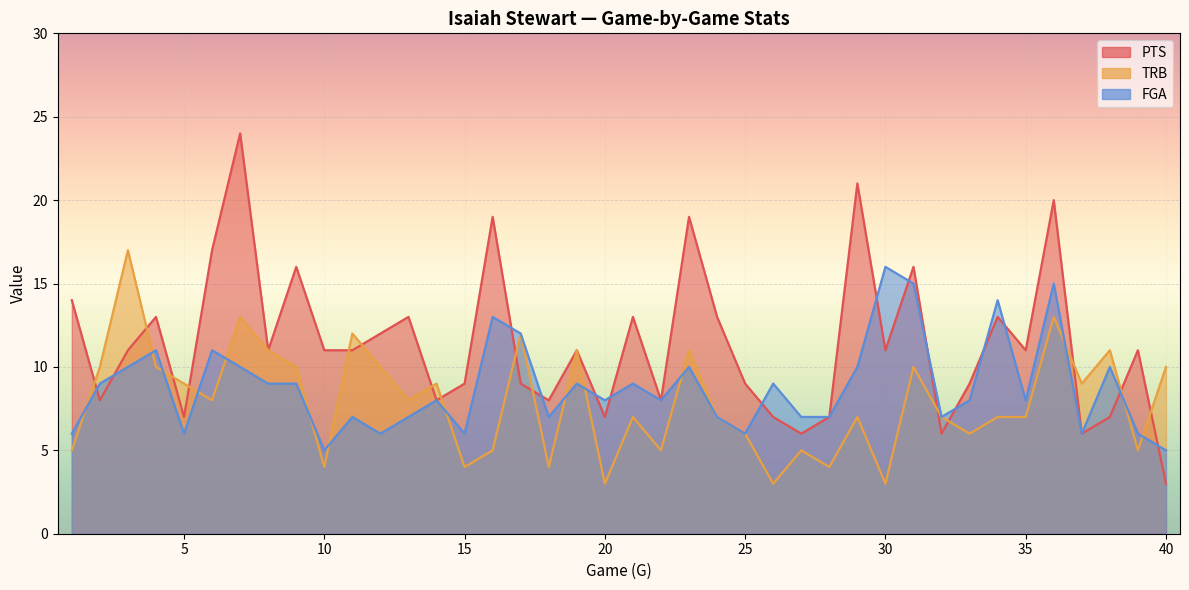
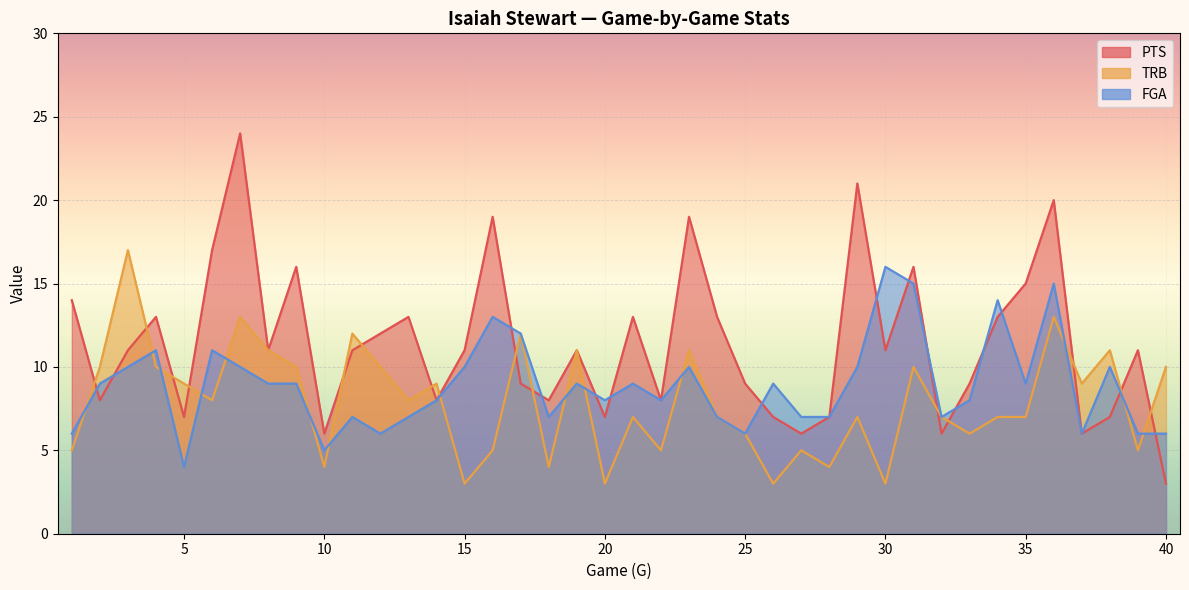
  {
    "PTS": {
      "5": 7,
-     "10": 11,
-     "15": 9,
+     "10": 6,
+     "15": 11,
      "20": 7,
      "25": 9,
      "30": 11,
-     "35": 11,
+     "35": 15,
      "40": 3
    },
    "TRB": {
      "5": 9,
      "10": 4,
-     "15": 4,
+     "15": 3,
      "20": 3,
      "30": 3,
      "35": 7,
      "40": 10
    },
    "FGA": {
-     "5": 6,
+     "5": 4,
      "10": 5,
-     "15": 6,
+     "15": 10,
      "20": 8,
      "30": 16,
-     "35": 8,
-     "40": 5
+     "35": 9,
+     "40": 6
    }
  }
